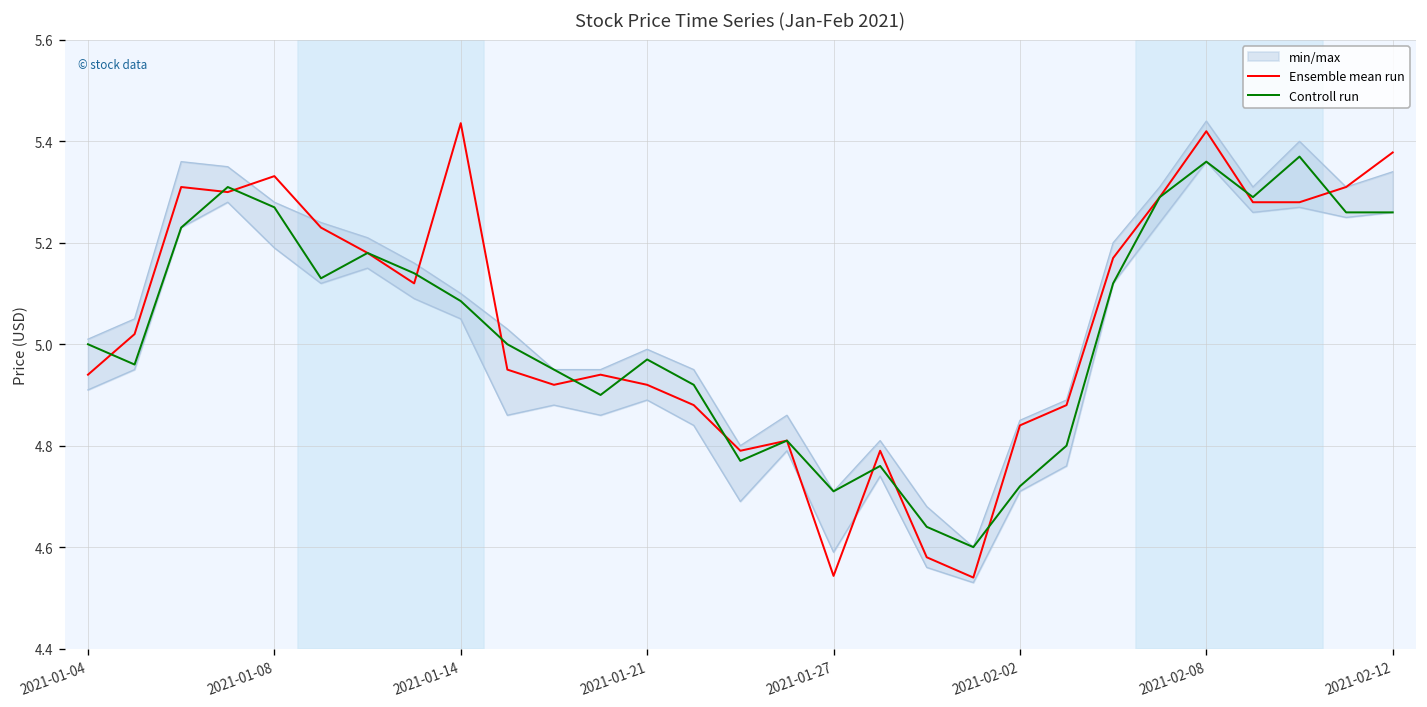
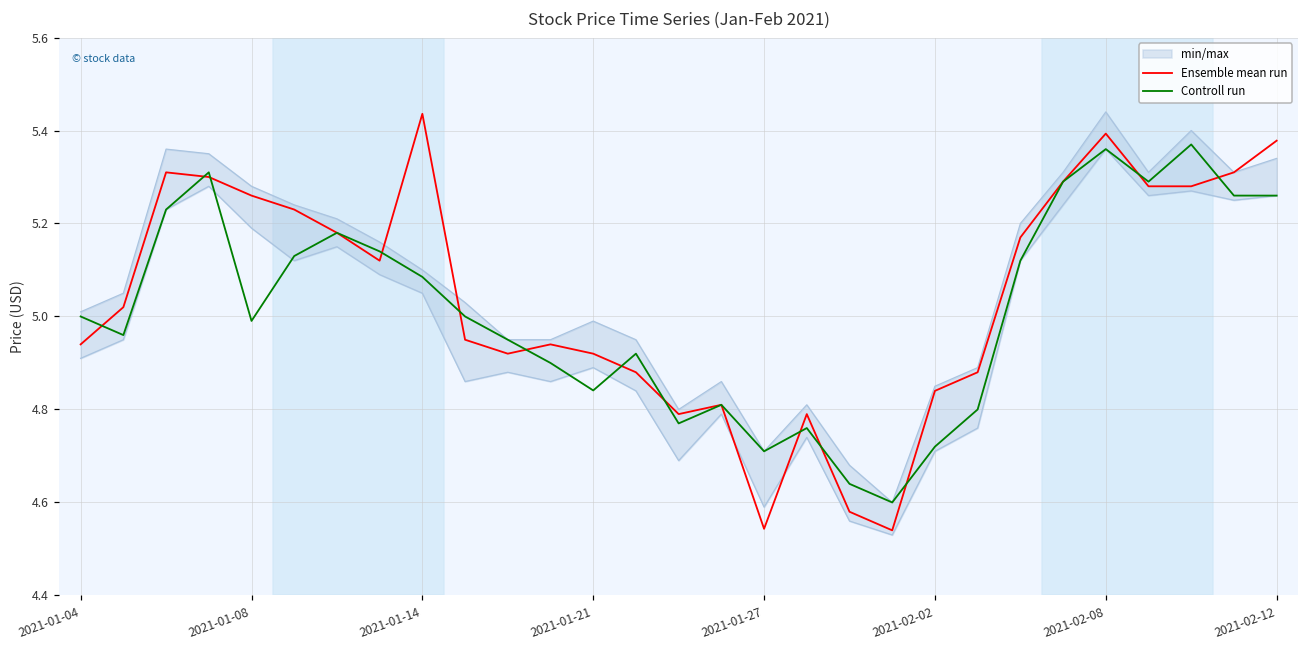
  {
    "Ensemble mean run": {
      "2021-01-04": 4.94,
-     "2021-01-08": 5.33,
+     "2021-01-08": 5.26,
      "2021-01-14": 5.44,
      "2021-01-21": 4.92,
      "2021-01-27": 4.54,
      "2021-02-02": 4.84,
-     "2021-02-08": 5.42,
+     "2021-02-08": 5.39,
      "2021-02-12": 5.38
    },
    "Controll run": {
      "2021-01-04": 5.00,
-     "2021-01-08": 5.27,
+     "2021-01-08": 4.99,
      "2021-01-14": 5.09,
-     "2021-01-21": 4.97,
+     "2021-01-21": 4.84,
      "2021-02-02": 4.72
    }
  }
